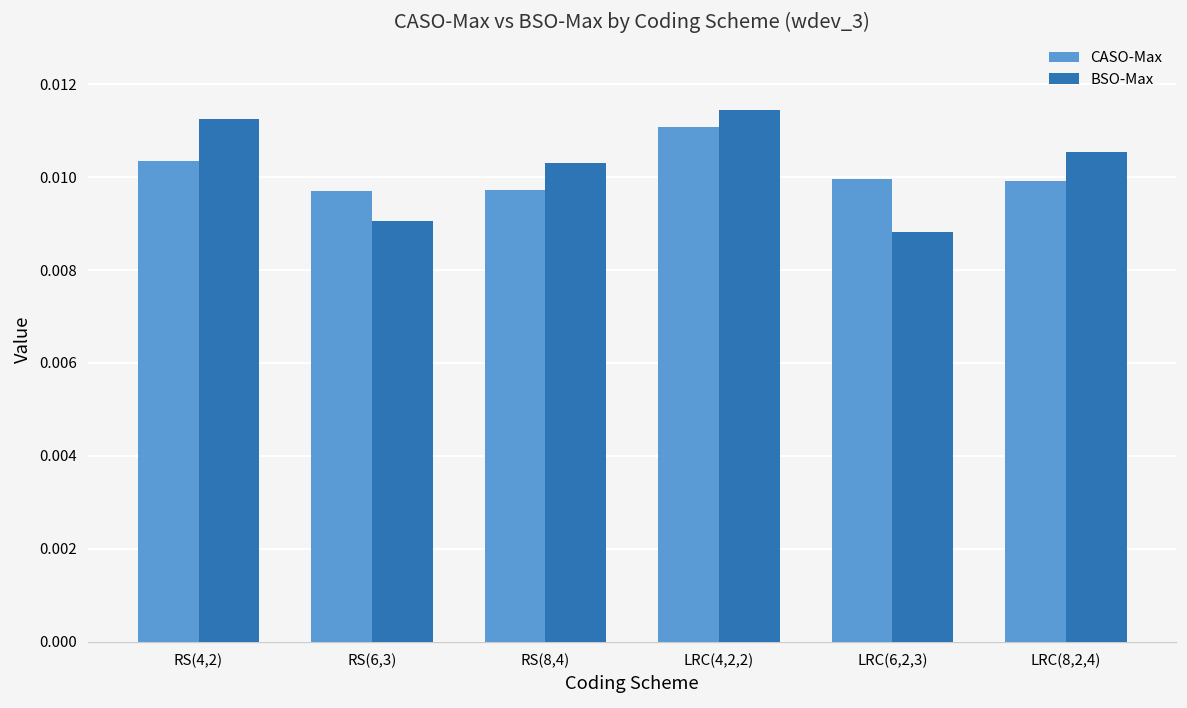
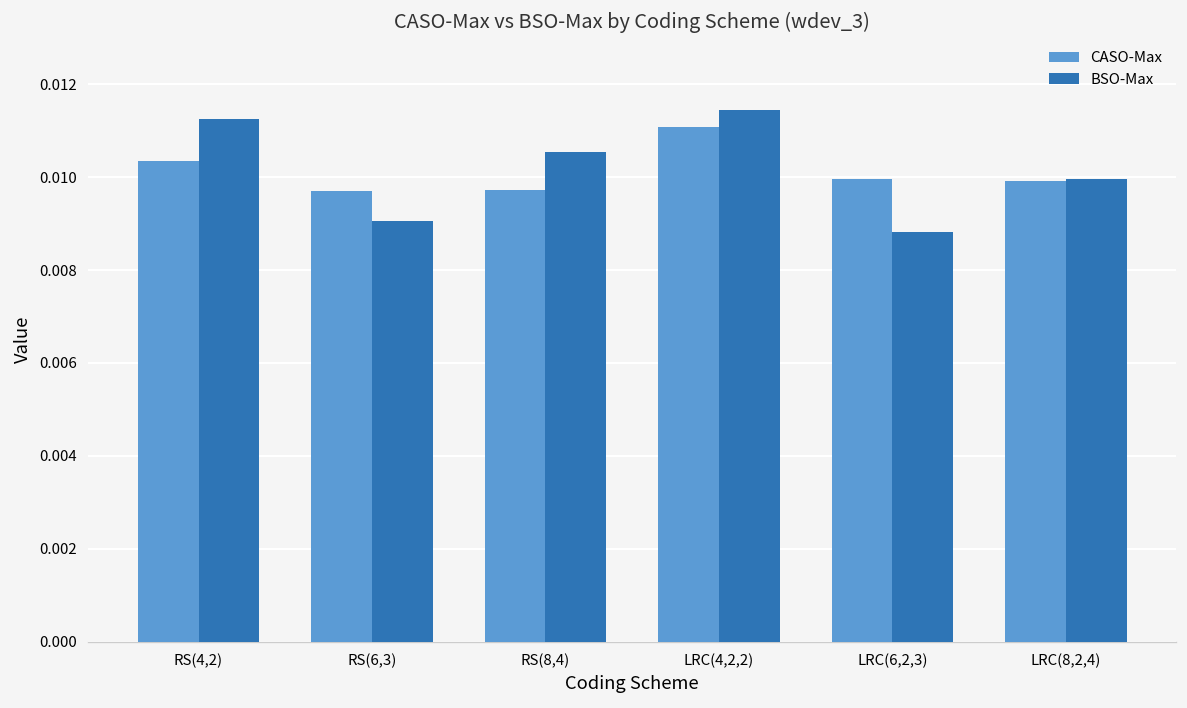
  {
    "CASO-Max": {
      "RS(4,2)": 0.0104,
      "RS(6,3)": 0.0097,
      "RS(8,4)": 0.0097,
      "LRC(4,2,2)": 0.0111,
      "LRC(6,2,3)": 0.0100,
      "LRC(8,2,4)": 0.0099
    },
    "BSO-Max": {
      "RS(4,2)": 0.0113,
      "RS(6,3)": 0.0090,
-     "RS(8,4)": 0.0103,
+     "RS(8,4)": 0.0105,
      "LRC(4,2,2)": 0.0114,
      "LRC(6,2,3)": 0.0088,
-     "LRC(8,2,4)": 0.0105
+     "LRC(8,2,4)": 0.0100
    }
  }
